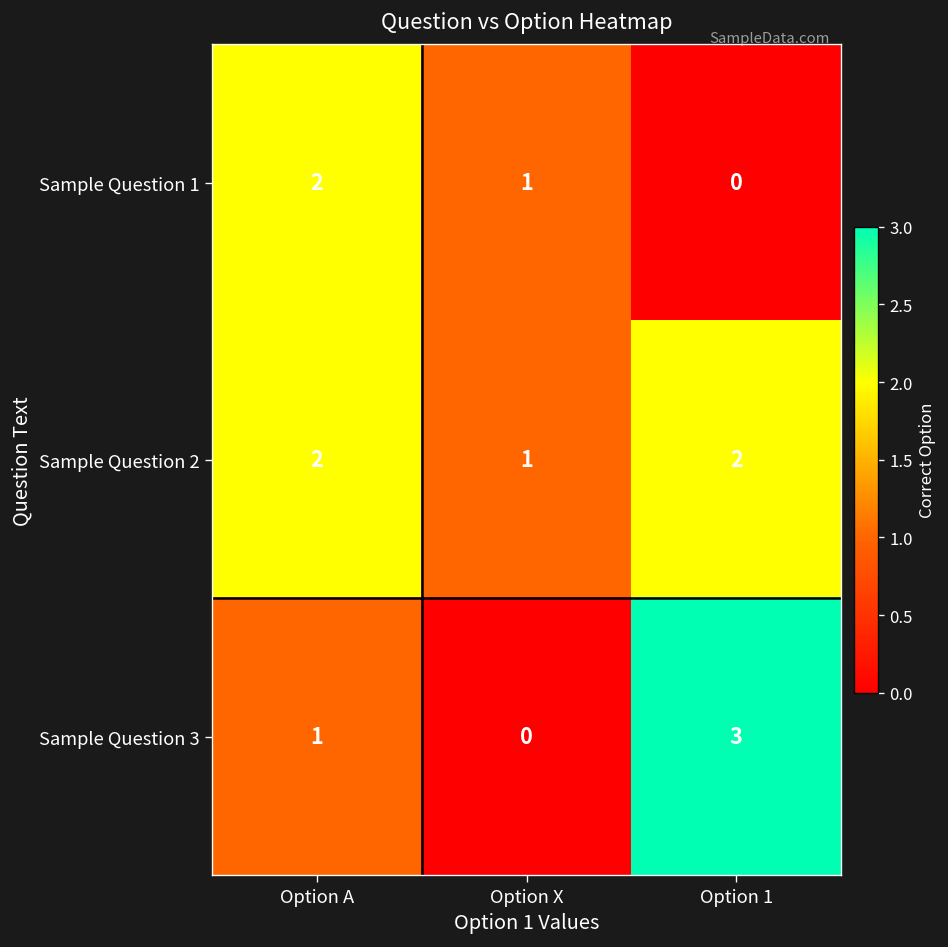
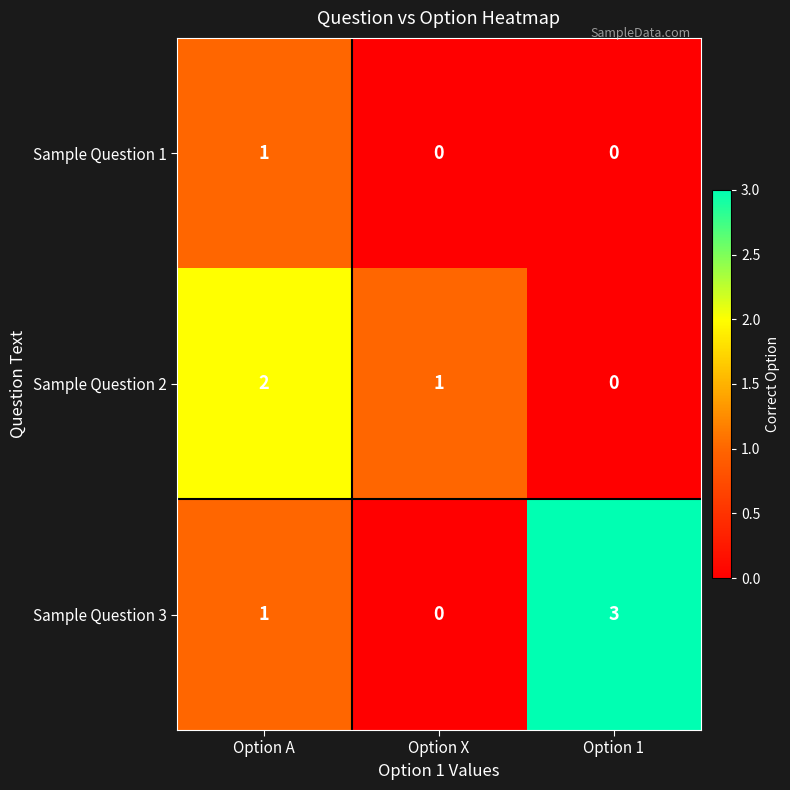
  {
    "Sample Question 1": {
-     "Option A": 2,
-     "Option X": 1,
+     "Option A": 1,
+     "Option X": 0,
      "Option 1": 0
    },
    "Sample Question 2": {
      "Option A": 2,
      "Option X": 1,
-     "Option 1": 2
+     "Option 1": 0
    },
    "Sample Question 3": {
      "Option A": 1,
      "Option X": 0,
      "Option 1": 3
    }
  }
